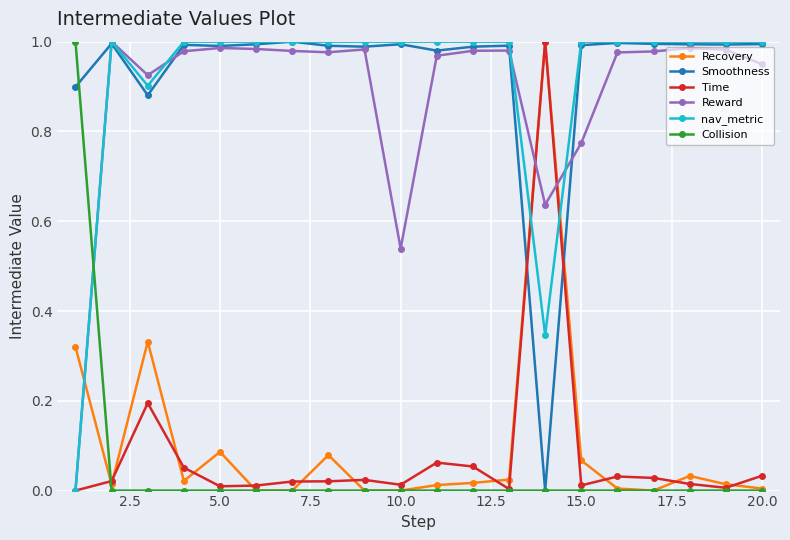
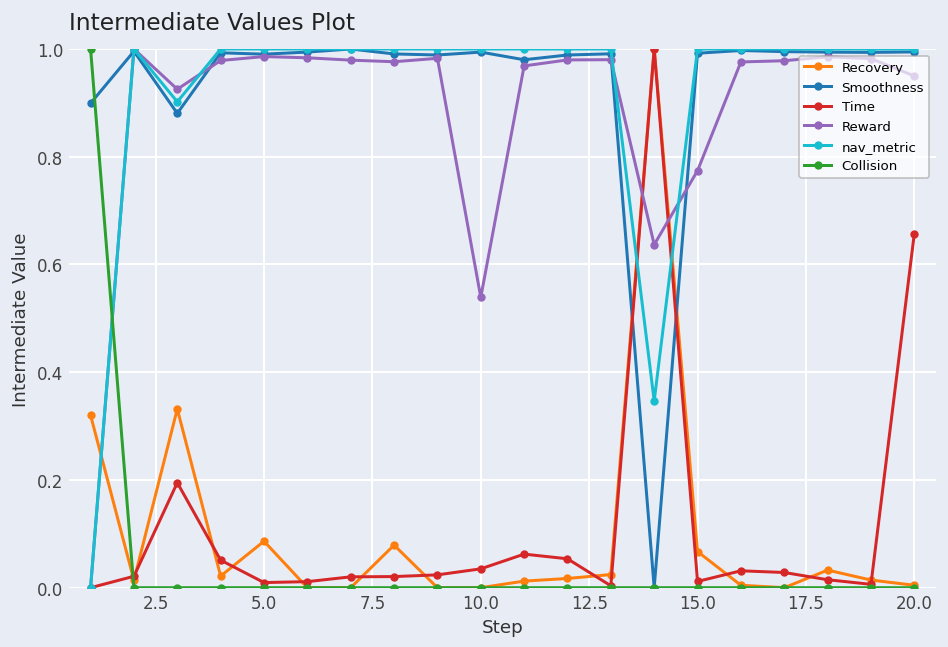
  {
    "Recovery": {
      "5.0": 0.09,
      "15.0": 0.07
    },
    "Smoothness": {
      "10.0": 0.99,
      "15.0": 0.99
    },
    "Time": {
      "5.0": 0.01,
-     "10.0": 0.01,
+     "10.0": 0.04,
      "15.0": 0.01,
-     "20.0": 0.03
+     "20.0": 0.66
    },
    "Reward": {
      "10.0": 0.54,
      "15.0": 0.77
    },
    "nav_metric": {
      "5.0": 1.00,
      "10.0": 1.00,
      "15.0": 1.00
    },
    "Collision": {
      "5.0": 0.00,
      "15.0": 0.00
    }
  }
